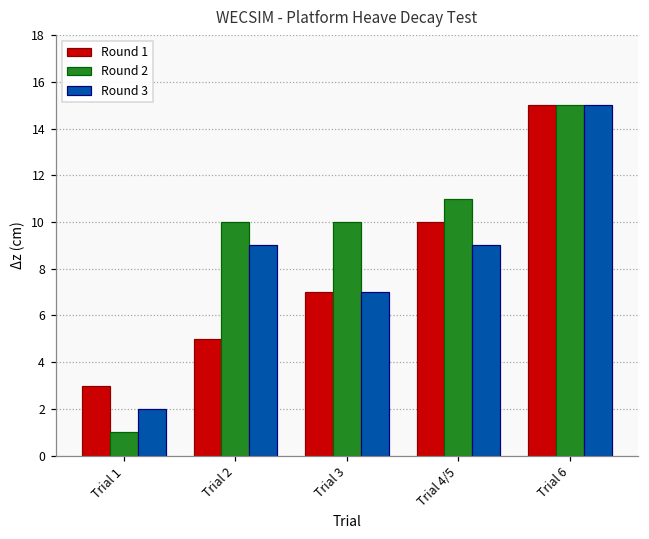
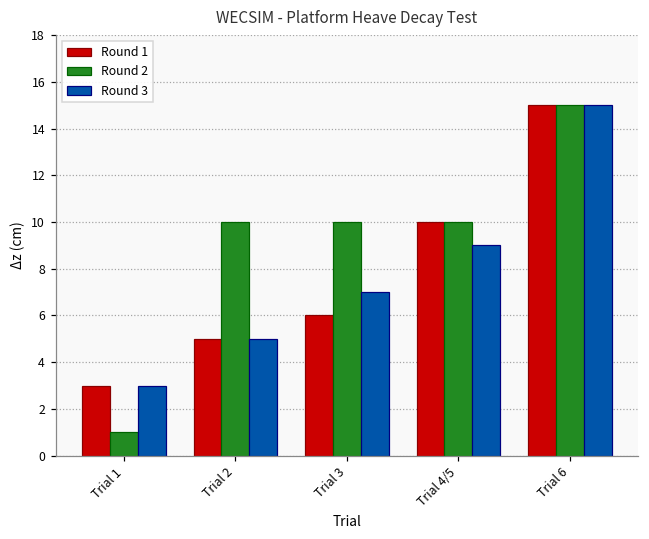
  {
    "Round 1": {
      "Trial 1": 3,
      "Trial 2": 5,
-     "Trial 3": 7,
+     "Trial 3": 6,
      "Trial 4/5": 10,
      "Trial 6": 15
    },
    "Round 2": {
      "Trial 1": 1,
      "Trial 2": 10,
      "Trial 3": 10,
-     "Trial 4/5": 11,
+     "Trial 4/5": 10,
      "Trial 6": 15
    },
    "Round 3": {
-     "Trial 1": 2,
-     "Trial 2": 9,
+     "Trial 1": 3,
+     "Trial 2": 5,
      "Trial 3": 7,
      "Trial 4/5": 9,
      "Trial 6": 15
    }
  }
